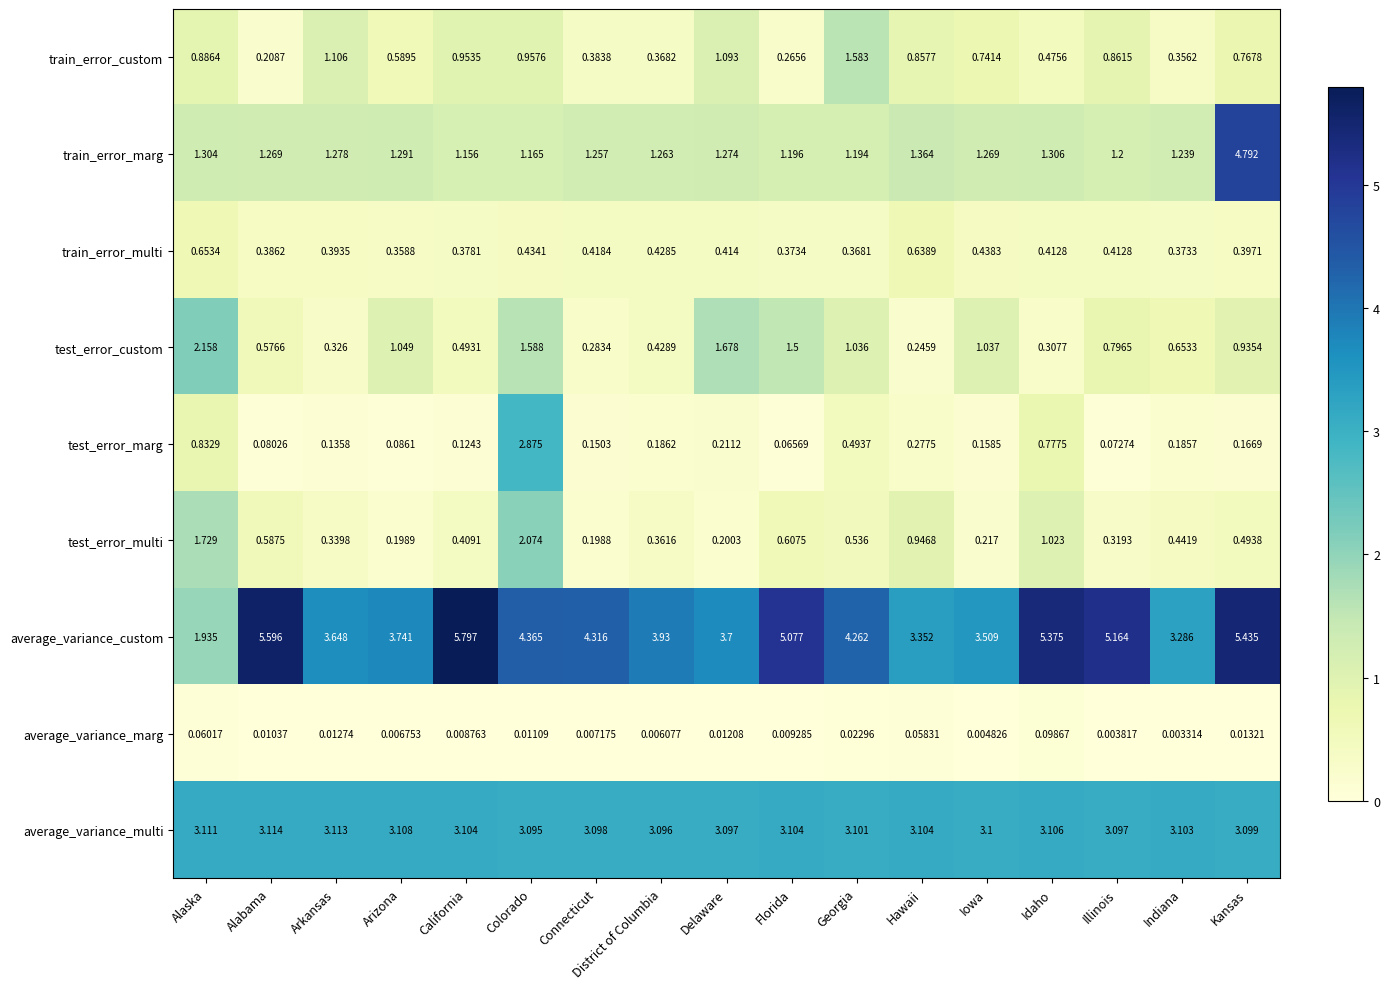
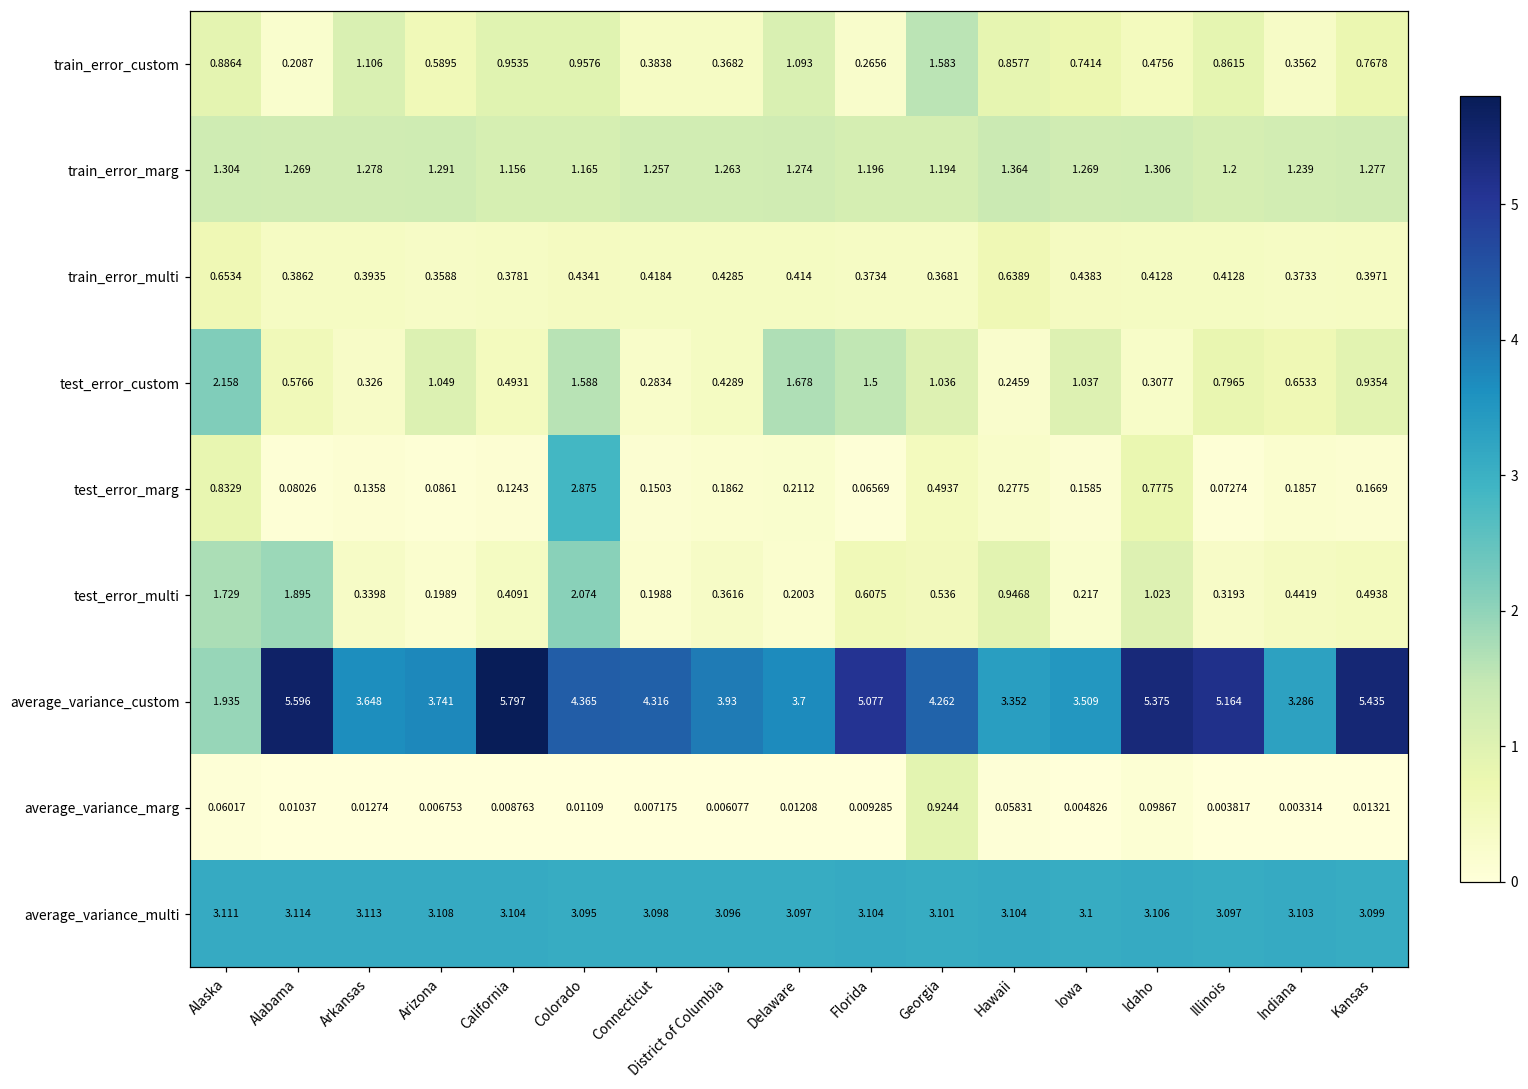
  {
    "train_error_custom": {
      "Alaska": 0.8864,
      "Alabama": 0.2087,
      "Arkansas": 1.106,
      "Arizona": 0.5895,
      "California": 0.9535,
      "Colorado": 0.9576,
      "Connecticut": 0.3838,
      "District of Columbia": 0.3682,
      "Delaware": 1.093,
      "Florida": 0.2656,
      "Georgia": 1.583,
      "Hawaii": 0.8577,
      "Iowa": 0.7414,
      "Idaho": 0.4756,
      "Illinois": 0.8615,
      "Indiana": 0.3562,
      "Kansas": 0.7678
    },
    "train_error_marg": {
      "Alaska": 1.304,
      "Alabama": 1.269,
      "Arkansas": 1.278,
      "Arizona": 1.291,
      "California": 1.156,
      "Colorado": 1.165,
      "Connecticut": 1.257,
      "District of Columbia": 1.263,
      "Delaware": 1.274,
      "Florida": 1.196,
      "Georgia": 1.194,
      "Hawaii": 1.364,
      "Iowa": 1.269,
      "Idaho": 1.306,
      "Illinois": 1.2,
      "Indiana": 1.239,
-     "Kansas": 4.792
+     "Kansas": 1.277
    },
    "train_error_multi": {
      "Alaska": 0.6534,
      "Alabama": 0.3862,
      "Arkansas": 0.3935,
      "Arizona": 0.3588,
      "California": 0.3781,
      "Colorado": 0.4341,
      "Connecticut": 0.4184,
      "District of Columbia": 0.4285,
      "Delaware": 0.414,
      "Florida": 0.3734,
      "Georgia": 0.3681,
      "Hawaii": 0.6389,
      "Iowa": 0.4383,
      "Idaho": 0.4128,
      "Illinois": 0.4128,
      "Indiana": 0.3733,
      "Kansas": 0.3971
    },
    "test_error_custom": {
      "Alaska": 2.158,
      "Alabama": 0.5766,
      "Arkansas": 0.326,
      "Arizona": 1.049,
      "California": 0.4931,
      "Colorado": 1.588,
      "Connecticut": 0.2834,
      "District of Columbia": 0.4289,
      "Delaware": 1.678,
      "Florida": 1.5,
      "Georgia": 1.036,
      "Hawaii": 0.2459,
      "Iowa": 1.037,
      "Idaho": 0.3077,
      "Illinois": 0.7965,
      "Indiana": 0.6533,
      "Kansas": 0.9354
    },
    "test_error_marg": {
      "Alaska": 0.8329,
      "Alabama": 0.08026,
      "Arkansas": 0.1358,
      "Arizona": 0.0861,
      "California": 0.1243,
      "Colorado": 2.875,
      "Connecticut": 0.1503,
      "District of Columbia": 0.1862,
      "Delaware": 0.2112,
      "Florida": 0.06569,
      "Georgia": 0.4937,
      "Hawaii": 0.2775,
      "Iowa": 0.1585,
      "Idaho": 0.7775,
      "Illinois": 0.07274,
      "Indiana": 0.1857,
      "Kansas": 0.1669
    },
    "test_error_multi": {
      "Alaska": 1.729,
-     "Alabama": 0.5875,
+     "Alabama": 1.895,
      "Arkansas": 0.3398,
      "Arizona": 0.1989,
      "California": 0.4091,
      "Colorado": 2.074,
      "Connecticut": 0.1988,
      "District of Columbia": 0.3616,
      "Delaware": 0.2003,
      "Florida": 0.6075,
      "Georgia": 0.536,
      "Hawaii": 0.9468,
      "Iowa": 0.217,
      "Idaho": 1.023,
      "Illinois": 0.3193,
      "Indiana": 0.4419,
      "Kansas": 0.4938
    },
    "average_variance_custom": {
      "Alaska": 1.935,
      "Alabama": 5.596,
      "Arkansas": 3.648,
      "Arizona": 3.741,
      "California": 5.797,
      "Colorado": 4.365,
      "Connecticut": 4.316,
      "District of Columbia": 3.93,
      "Delaware": 3.7,
      "Florida": 5.077,
      "Georgia": 4.262,
      "Hawaii": 3.352,
      "Iowa": 3.509,
      "Idaho": 5.375,
      "Illinois": 5.164,
      "Indiana": 3.286,
      "Kansas": 5.435
    },
    "average_variance_marg": {
      "Alaska": 0.06017,
      "Alabama": 0.01037,
      "Arkansas": 0.01274,
      "Arizona": 0.006753,
      "California": 0.008763,
      "Colorado": 0.01109,
      "Connecticut": 0.007175,
      "District of Columbia": 0.006077,
      "Delaware": 0.01208,
      "Florida": 0.009285,
-     "Georgia": 0.02296,
+     "Georgia": 0.9244,
      "Hawaii": 0.05831,
      "Iowa": 0.004826,
      "Idaho": 0.09867,
      "Illinois": 0.003817,
      "Indiana": 0.003314,
      "Kansas": 0.01321
    },
    "average_variance_multi": {
      "Alaska": 3.111,
      "Alabama": 3.114,
      "Arkansas": 3.113,
      "Arizona": 3.108,
      "California": 3.104,
      "Colorado": 3.095,
      "Connecticut": 3.098,
      "District of Columbia": 3.096,
      "Delaware": 3.097,
      "Florida": 3.104,
      "Georgia": 3.101,
      "Hawaii": 3.104,
      "Iowa": 3.1,
      "Idaho": 3.106,
      "Illinois": 3.097,
      "Indiana": 3.103,
      "Kansas": 3.099
    }
  }
